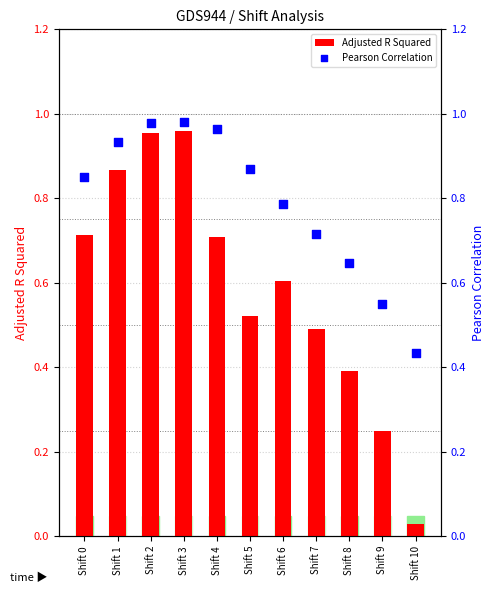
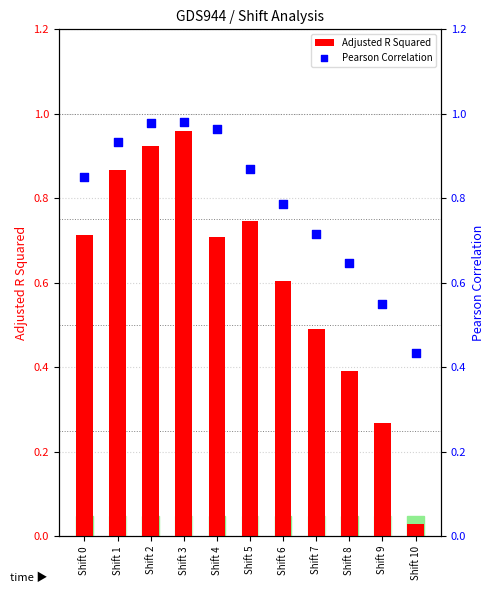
  {
    "Adjusted R Squared": {
      "Shift 0": 0.71,
      "Shift 1": 0.87,
-     "Shift 2": 0.95,
+     "Shift 2": 0.92,
      "Shift 3": 0.96,
      "Shift 4": 0.71,
-     "Shift 5": 0.52,
+     "Shift 5": 0.75,
      "Shift 6": 0.60,
      "Shift 7": 0.49,
      "Shift 8": 0.39,
-     "Shift 9": 0.25
+     "Shift 9": 0.27
    }
  }
